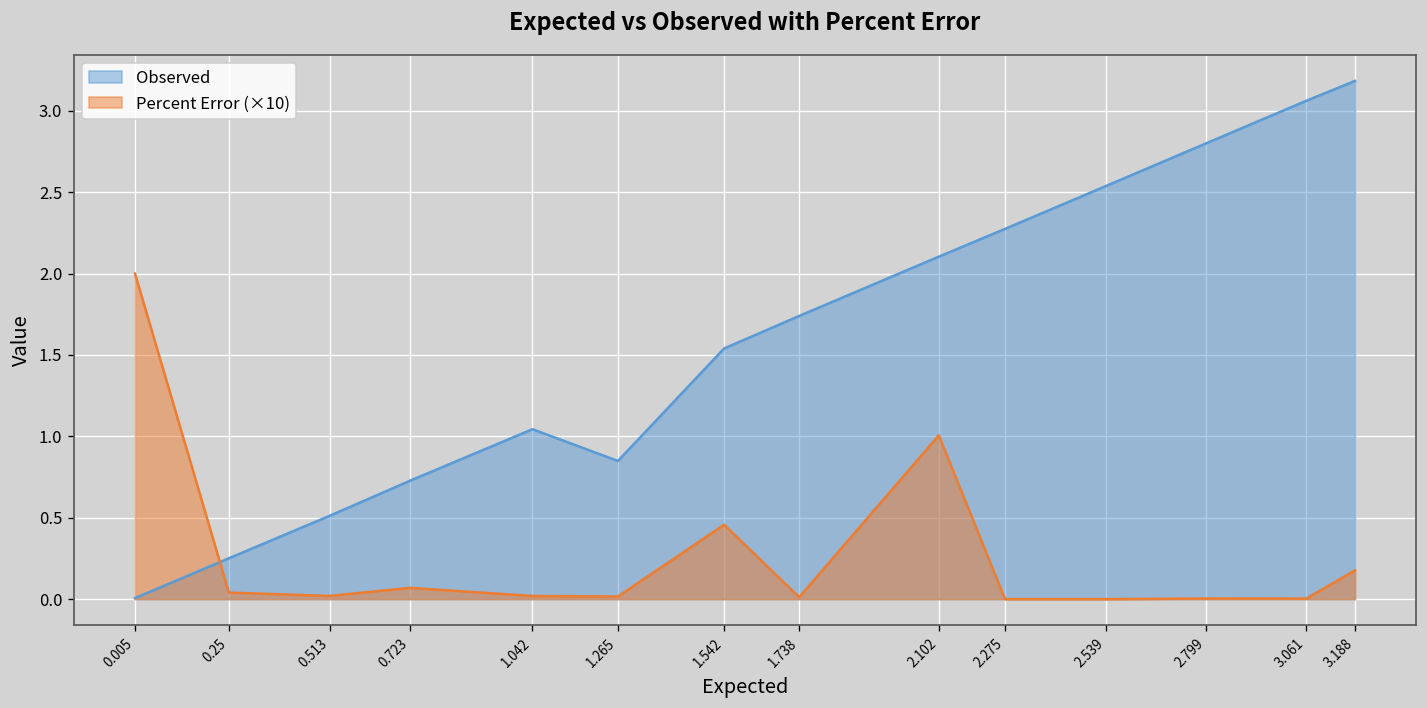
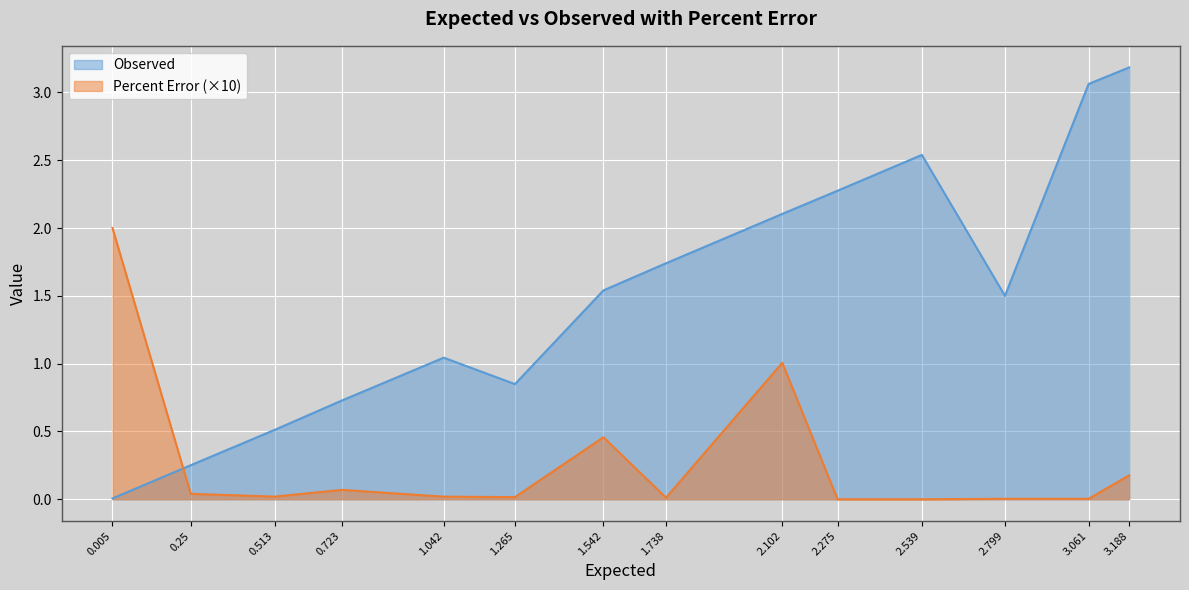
  {
    "Observed": {
      "0.005": 0.0,
      "0.25": 0.25,
      "0.513": 0.5,
      "0.723": 0.73,
      "1.042": 1.04,
      "1.265": 0.85,
      "1.542": 1.54,
      "1.738": 1.74,
      "2.102": 2.1,
      "2.275": 2.28,
      "2.539": 2.54,
-     "2.799": 2.8,
+     "2.799": 1.5,
      "3.061": 3.06,
      "3.188": 3.2
    },
    "Percent Error (×10)": {
      "0.005": 2.0,
      "0.25": 0.04,
      "0.513": 0.02,
      "0.723": 0.07,
      "1.042": 0.02,
      "1.265": 0.0,
      "1.542": 0.46,
      "1.738": 0.0,
      "2.102": 1.0,
      "2.275": 0.0,
      "2.539": 0.0,
      "2.799": 0.0,
      "3.061": 0.0,
      "3.188": 0.18
    }
  }
